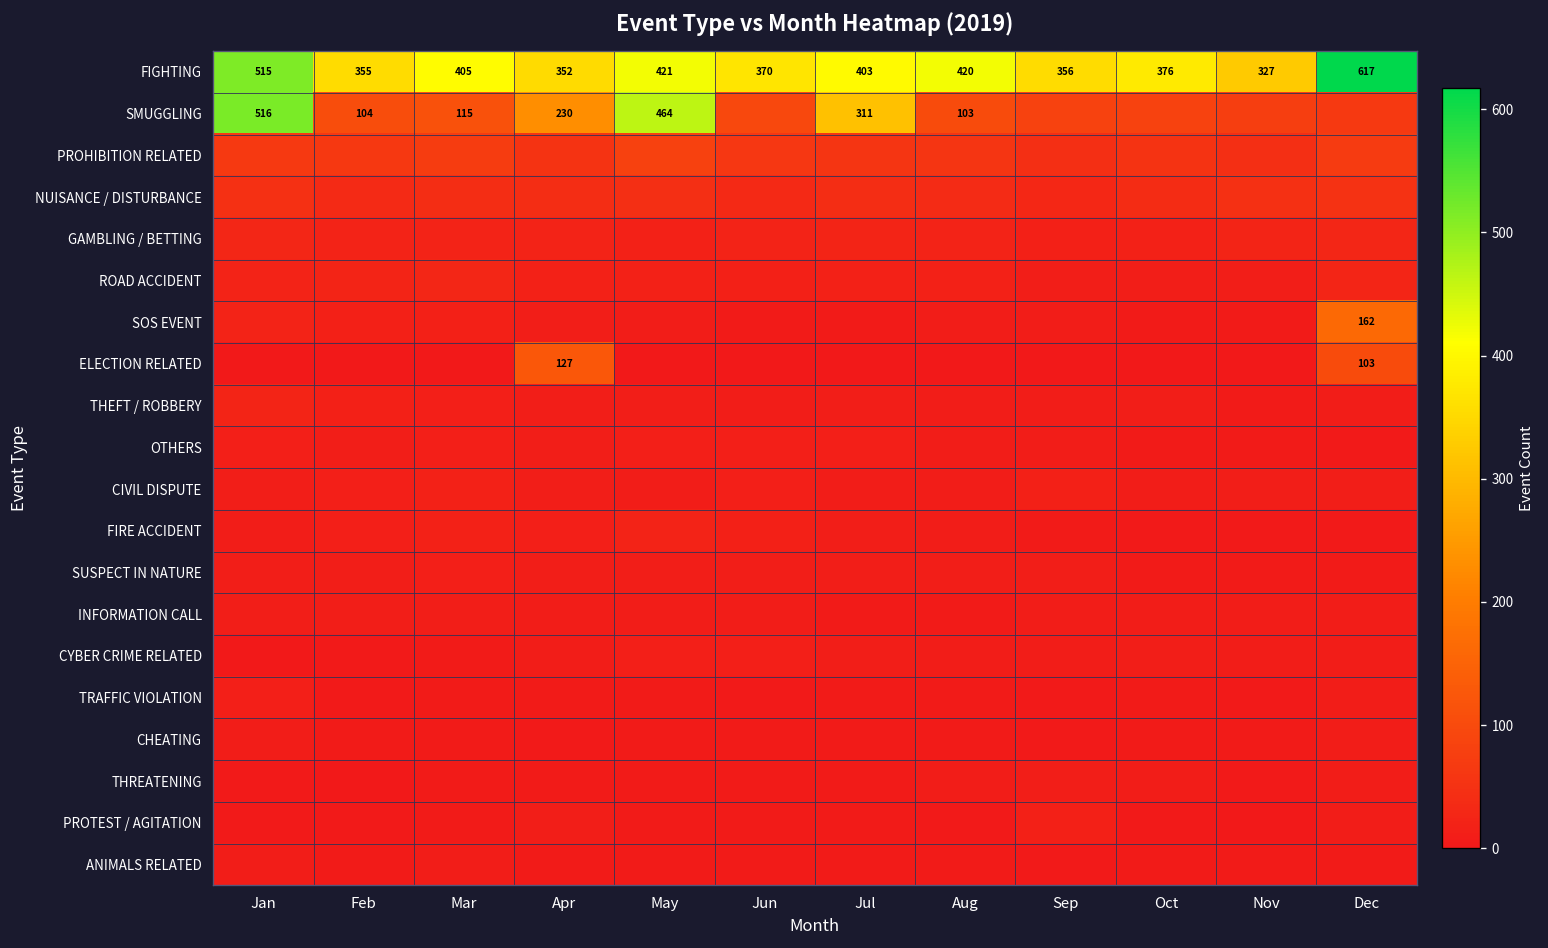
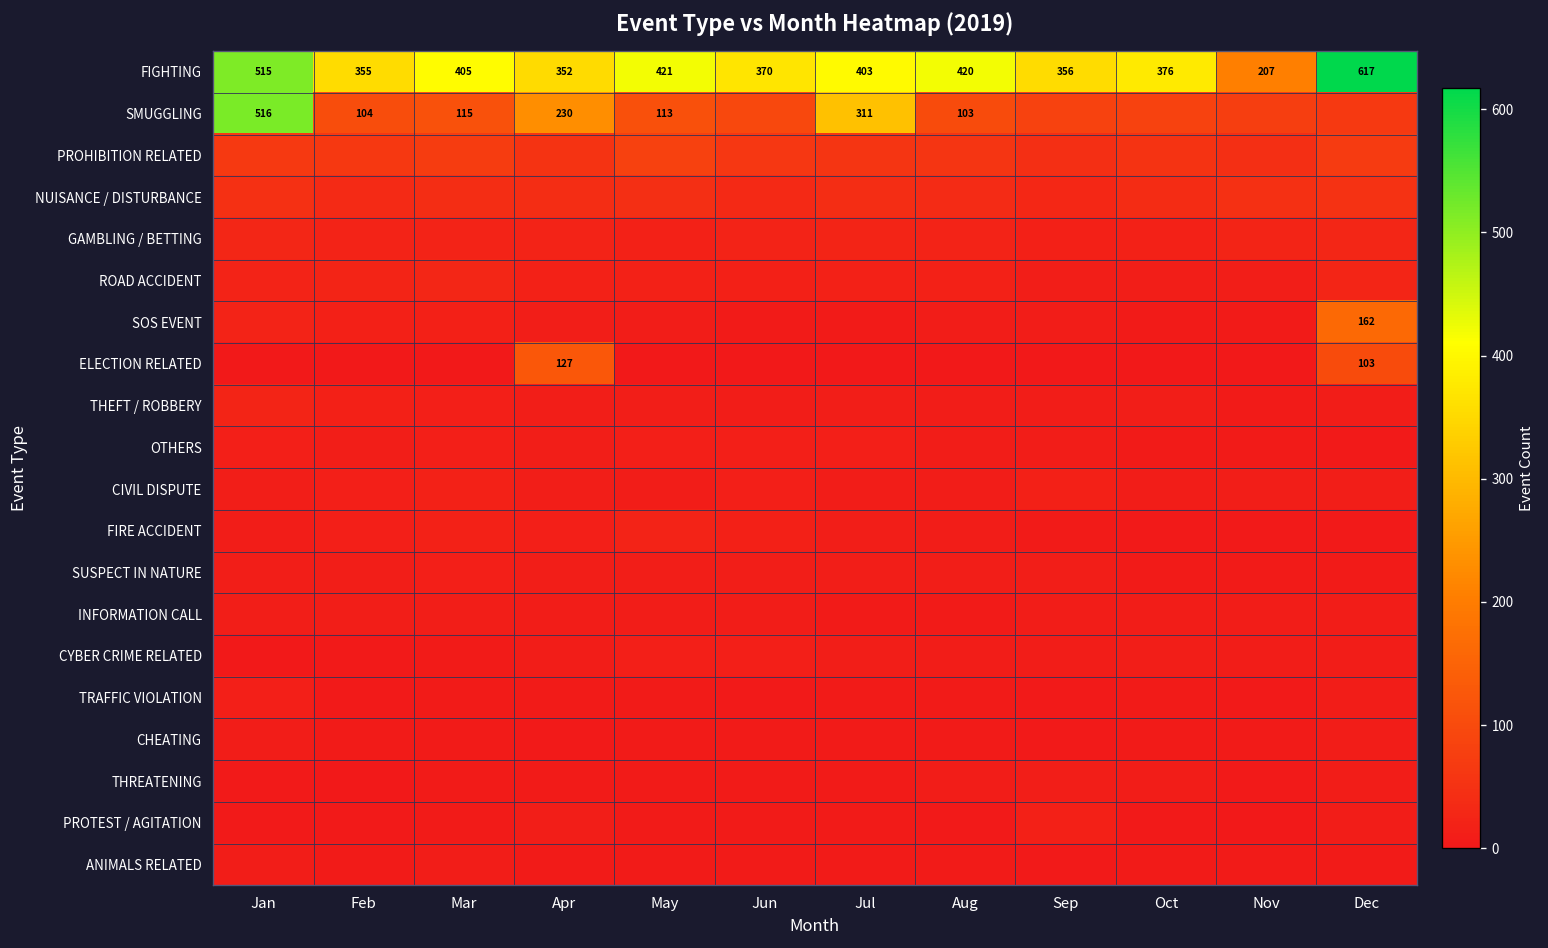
  {
    "FIGHTING": {
      "Jan": 515,
      "Feb": 355,
      "Mar": 405,
      "Apr": 352,
      "May": 421,
      "Jun": 370,
      "Jul": 403,
      "Aug": 420,
      "Sep": 356,
      "Oct": 376,
-     "Nov": 327,
+     "Nov": 207,
      "Dec": 617
    },
    "SMUGGLING": {
      "Jan": 516,
      "Feb": 104,
      "Mar": 115,
      "Apr": 230,
-     "May": 464,
+     "May": 113,
      "Jul": 311,
      "Aug": 103
    },
    "SOS EVENT": {
      "Dec": 162
    },
    "ELECTION RELATED": {
      "Apr": 127,
      "Dec": 103
    }
  }
